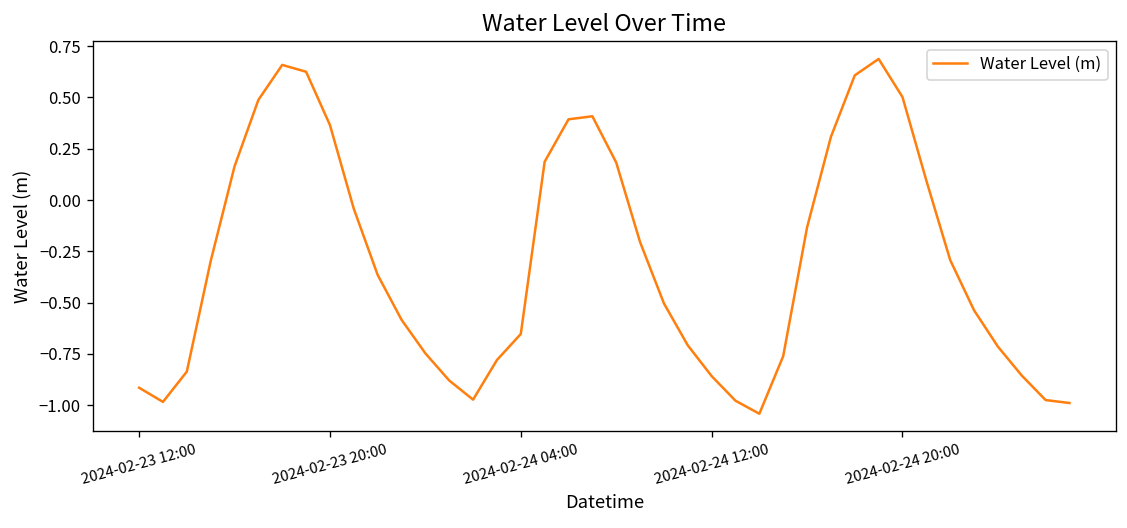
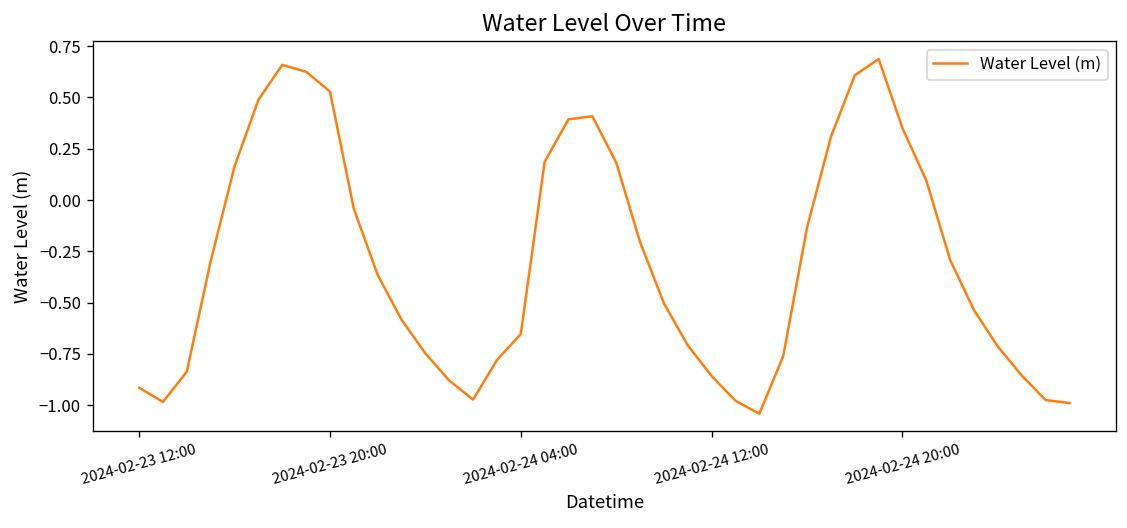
  {
    "2024-02-23 12:00": -0.91,
-   "2024-02-23 20:00": 0.37,
+   "2024-02-23 20:00": 0.53,
    "2024-02-24 04:00": -0.65,
    "2024-02-24 12:00": -0.86,
-   "2024-02-24 20:00": 0.50
+   "2024-02-24 20:00": 0.35
  }
